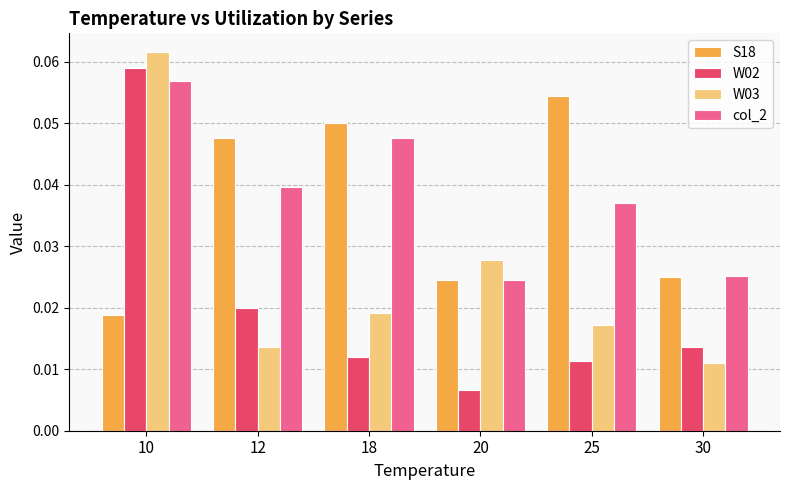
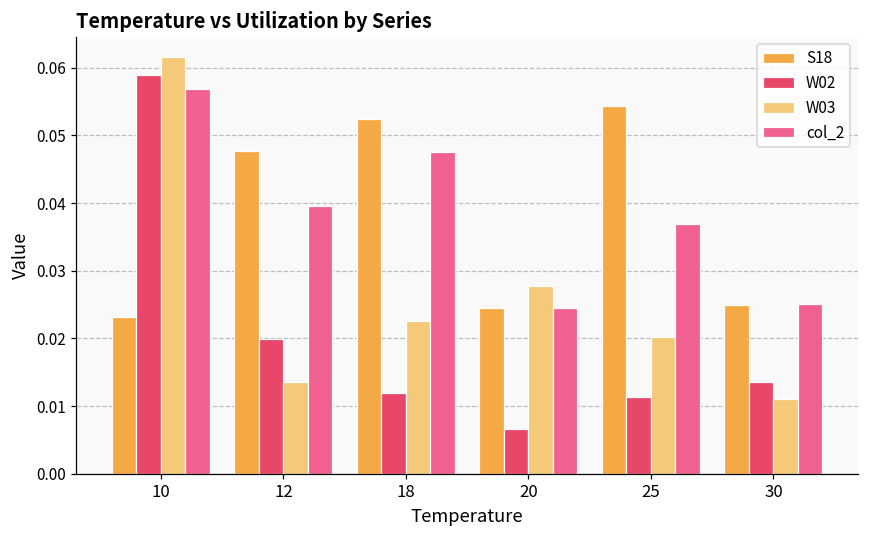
  {
    "S18": {
-     "10": 0.019,
+     "10": 0.023,
      "12": 0.048,
-     "18": 0.050,
+     "18": 0.052,
      "20": 0.025,
      "25": 0.054,
      "30": 0.025
    },
    "W03": {
      "10": 0.062,
      "12": 0.014,
-     "18": 0.019,
+     "18": 0.023,
      "20": 0.028,
-     "25": 0.017,
+     "25": 0.020,
      "30": 0.011
    }
  }
